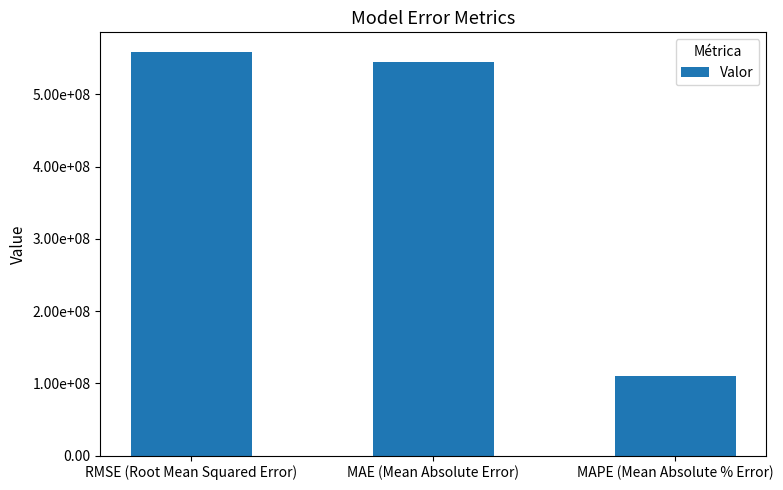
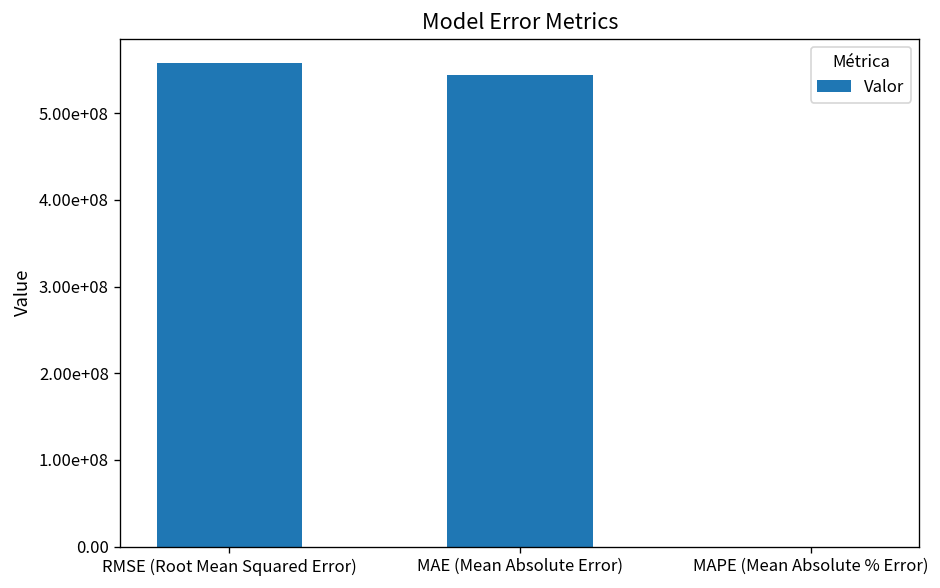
  {
    "RMSE (Root Mean Squared Error)": 560000000,
    "MAE (Mean Absolute Error)": 540000000,
-   "MAPE (Mean Absolute % Error)": 110000000
+   "MAPE (Mean Absolute % Error)": 0
  }
